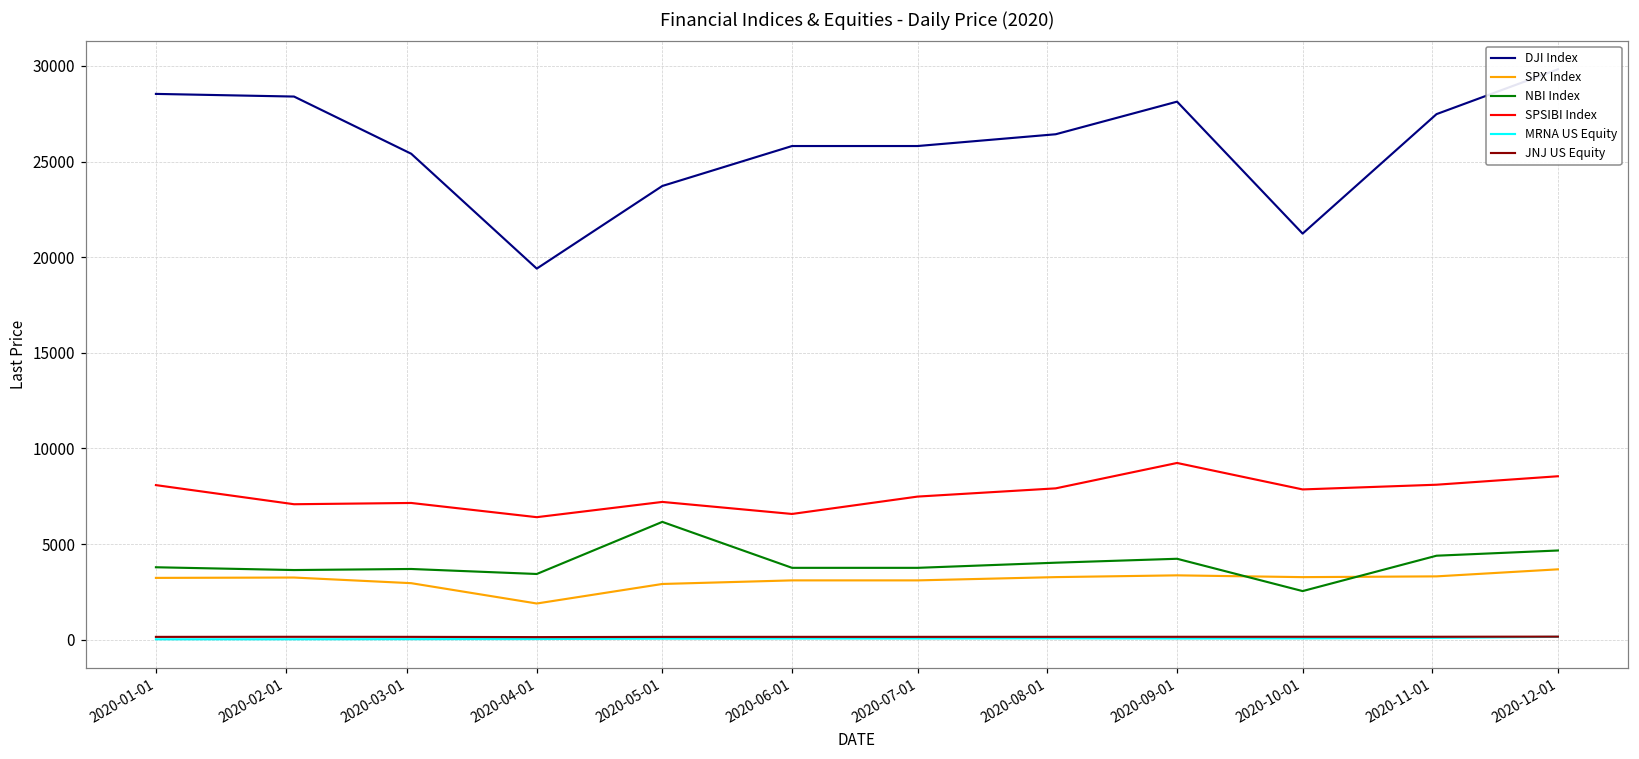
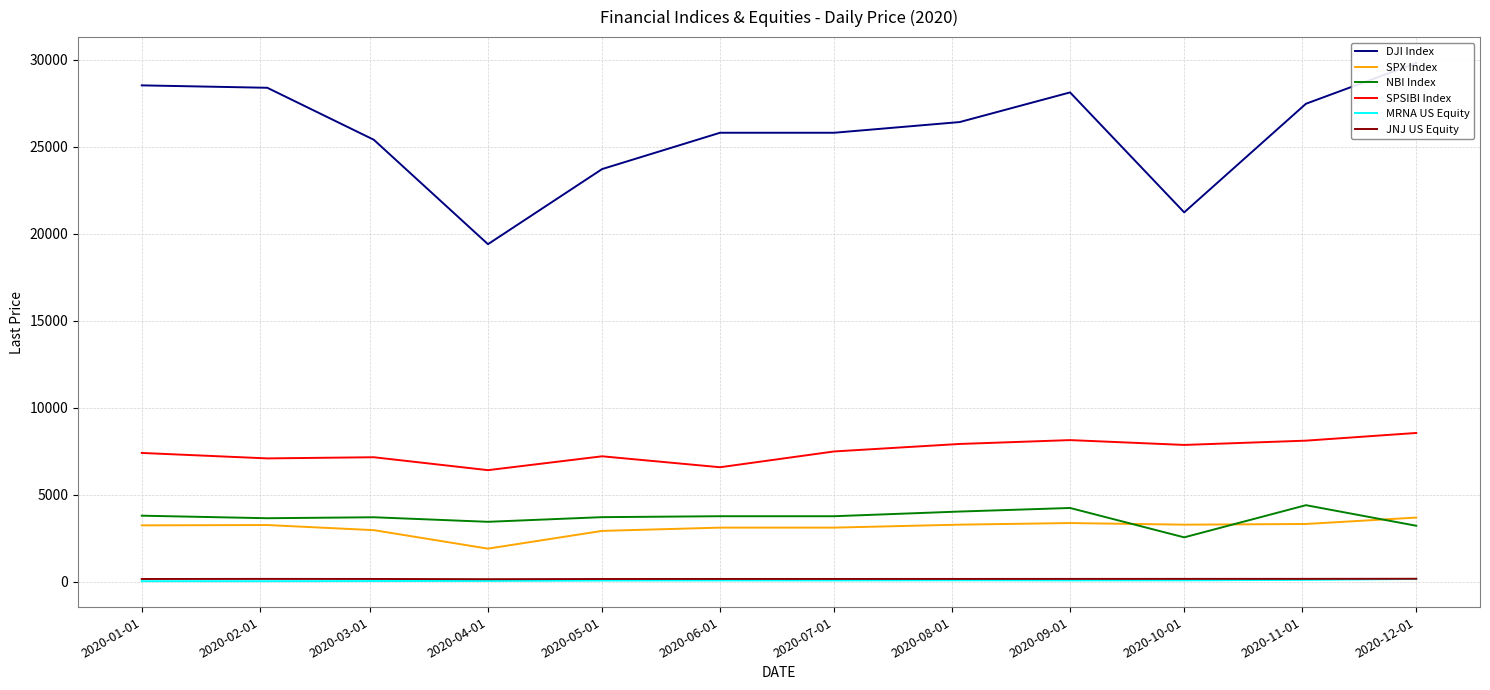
  {
    "DJI Index": {
      "2020-01-01": 28500,
      "2020-04-01": 19400,
      "2020-05-01": 23700,
      "2020-06-01": 25800,
      "2020-07-01": 25800,
      "2020-09-01": 28100,
      "2020-10-01": 21200
    },
    "SPX Index": {
      "2020-01-01": 3200,
      "2020-04-01": 1900,
      "2020-05-01": 2900,
      "2020-06-01": 3100,
      "2020-07-01": 3100,
      "2020-09-01": 3400,
      "2020-10-01": 3300,
      "2020-12-01": 3700
    },
    "NBI Index": {
      "2020-01-01": 3800,
      "2020-04-01": 3400,
-     "2020-05-01": 6200,
+     "2020-05-01": 3700,
      "2020-06-01": 3800,
      "2020-07-01": 3800,
      "2020-09-01": 4200,
      "2020-10-01": 2500,
-     "2020-12-01": 4700
+     "2020-12-01": 3200
    },
    "SPSIBI Index": {
-     "2020-01-01": 8100,
+     "2020-01-01": 7400,
      "2020-04-01": 6400,
      "2020-05-01": 7200,
      "2020-06-01": 6600,
      "2020-07-01": 7500,
-     "2020-09-01": 9200,
+     "2020-09-01": 8100,
      "2020-10-01": 7900,
      "2020-12-01": 8500
    }
  }
